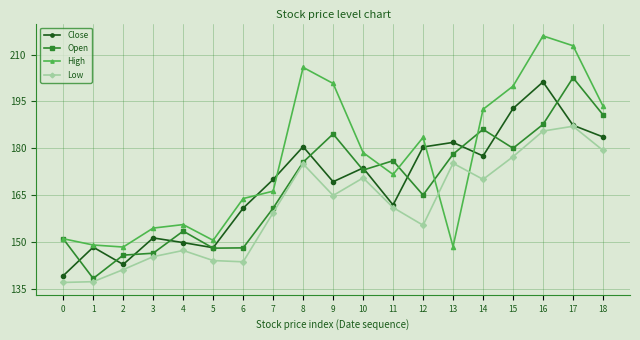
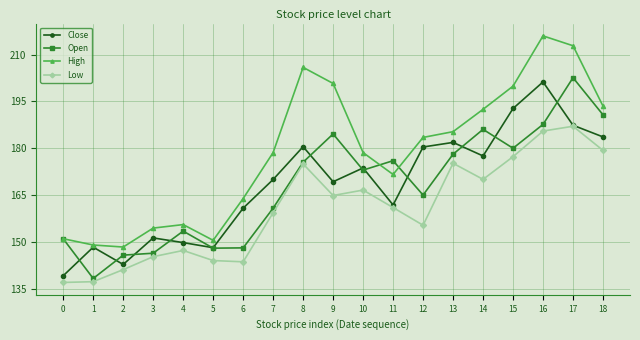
  {
    "High": {
      "2": 148,
      "3": 154,
      "4": 156,
      "5": 151,
      "6": 164,
-     "7": 166,
+     "7": 179,
      "8": 206,
      "9": 201,
      "10": 179,
      "11": 172,
      "12": 183,
-     "13": 148,
+     "13": 185,
      "14": 192,
      "15": 200,
      "16": 216,
      "17": 213,
      "18": 194
    },
    "Low": {
      "0": 137,
      "1": 137,
      "2": 141,
      "3": 145,
      "4": 147,
      "5": 144,
      "6": 144,
      "7": 159,
      "9": 165,
-     "10": 171,
+     "10": 167,
      "12": 155,
      "13": 175,
      "14": 170,
      "15": 177,
      "16": 186,
      "18": 179
    }
  }
